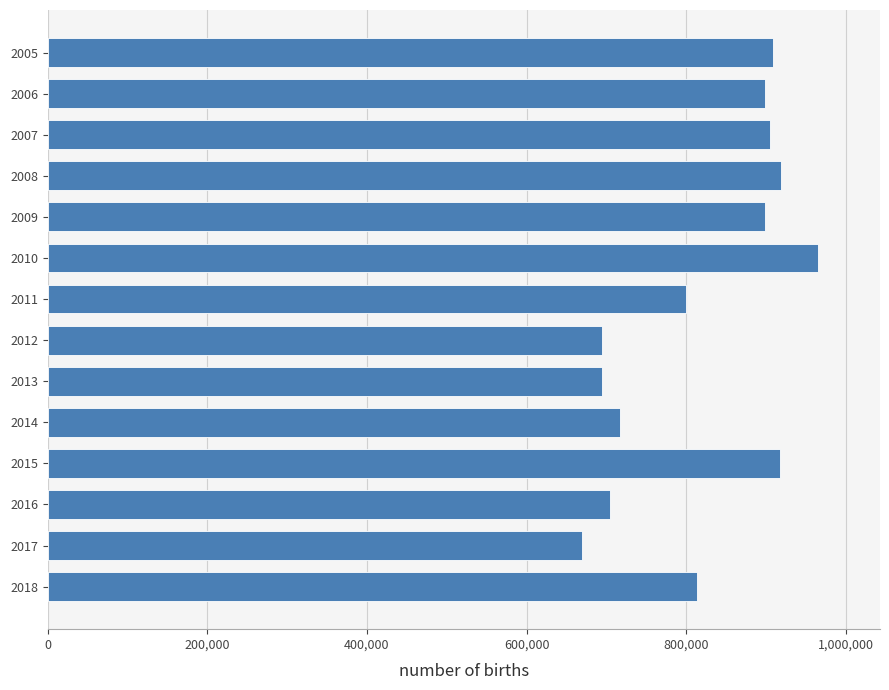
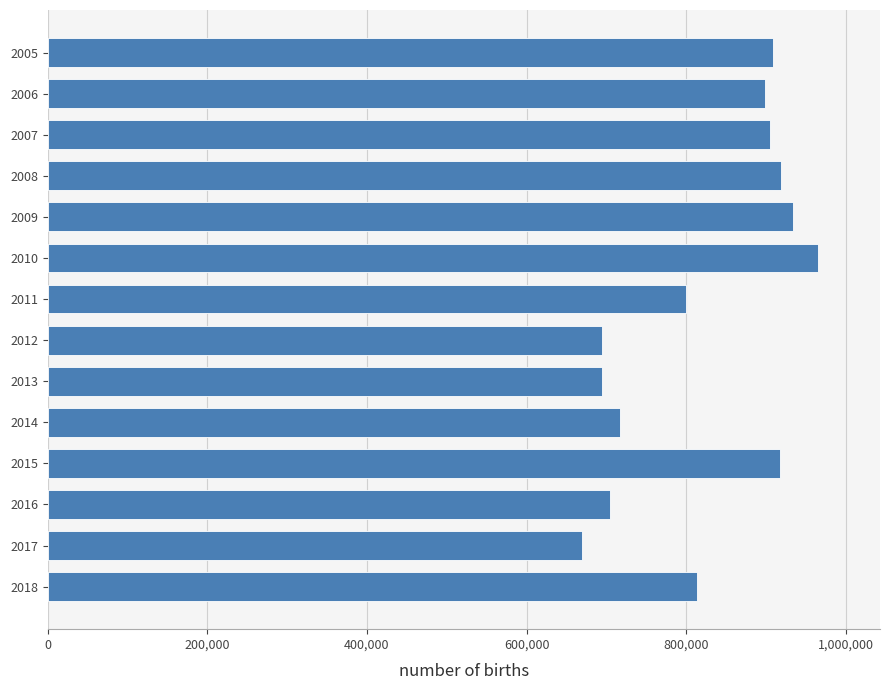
  {
    "2005": "910,000",
    "2006": "900,000",
    "2007": "900,000",
    "2008": "920,000",
-   "2009": "900,000",
+   "2009": "930,000",
    "2010": "970,000",
    "2011": "800,000",
    "2012": "690,000",
    "2013": "690,000",
    "2014": "720,000",
    "2015": "920,000",
    "2016": "700,000",
    "2017": "670,000",
    "2018": "810,000"
  }
